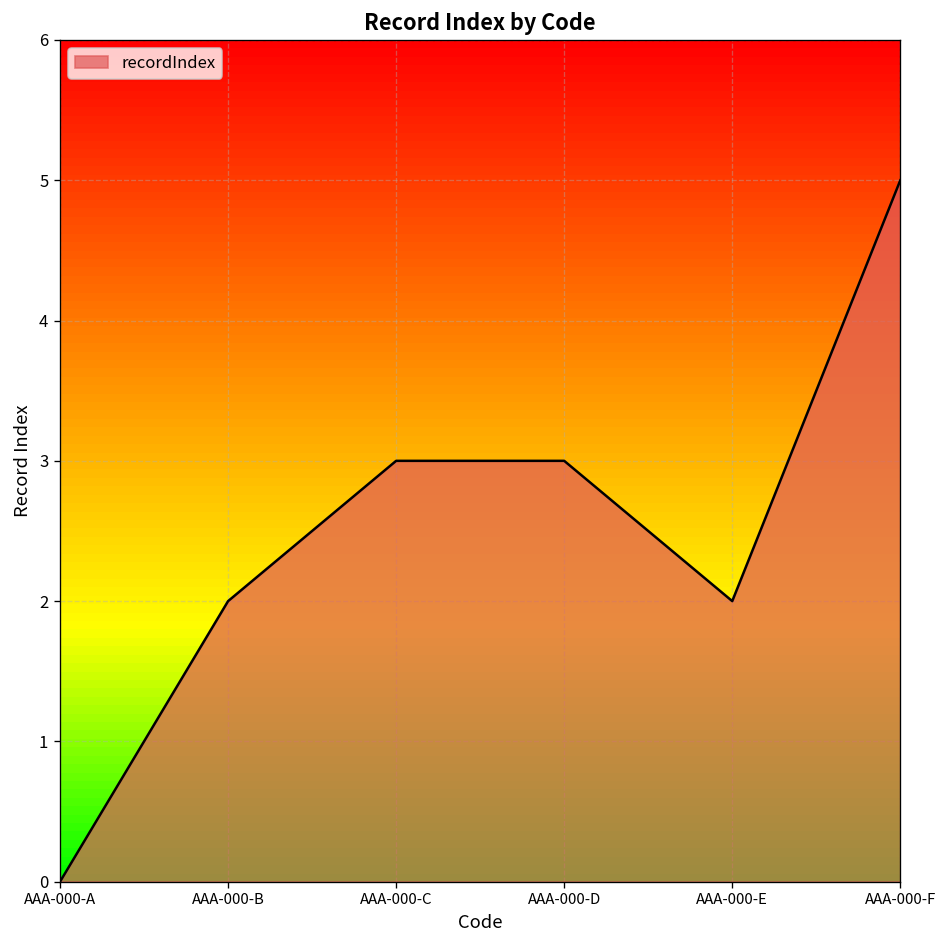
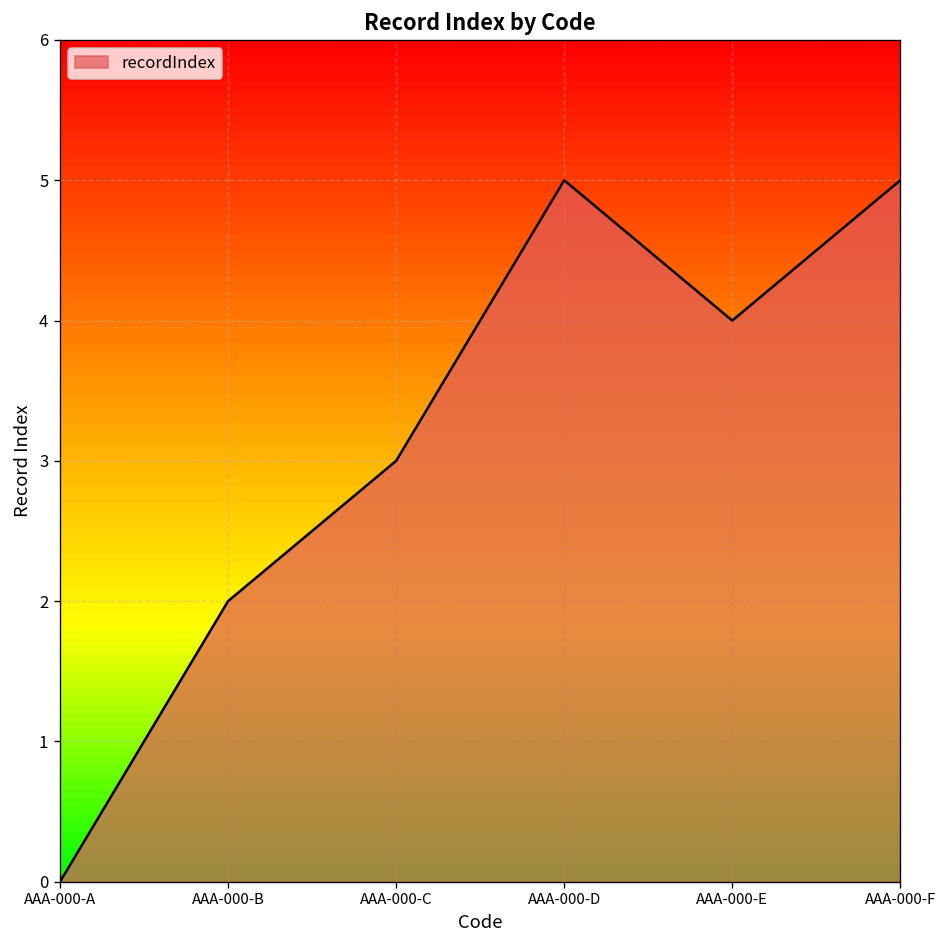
  {
    "AAA-000-A": 0,
    "AAA-000-B": 2,
    "AAA-000-C": 3,
-   "AAA-000-D": 3,
-   "AAA-000-E": 2,
+   "AAA-000-D": 5,
+   "AAA-000-E": 4,
    "AAA-000-F": 5
  }
